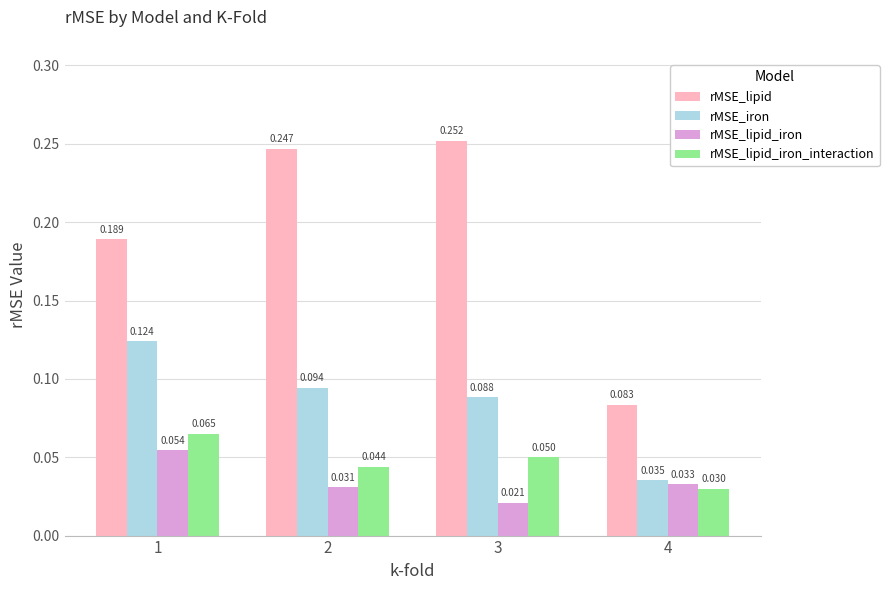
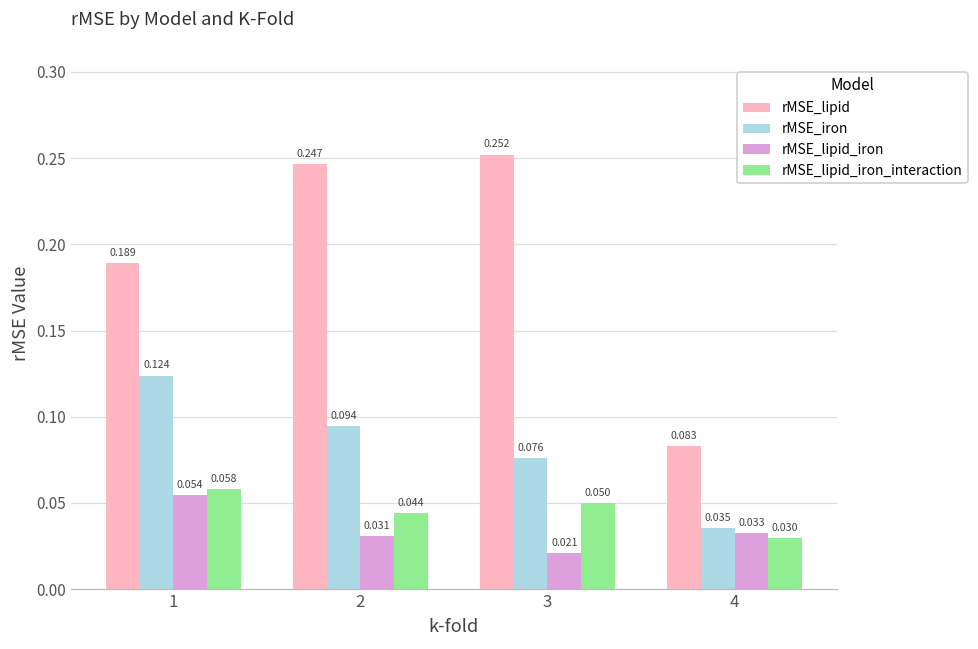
  {
    "rMSE_iron": {
      "1": 0.124,
      "2": 0.094,
-     "3": 0.088,
+     "3": 0.076,
      "4": 0.035
    },
    "rMSE_lipid_iron_interaction": {
-     "1": 0.065,
+     "1": 0.058,
      "2": 0.044,
      "3": 0.050,
      "4": 0.030
    }
  }
